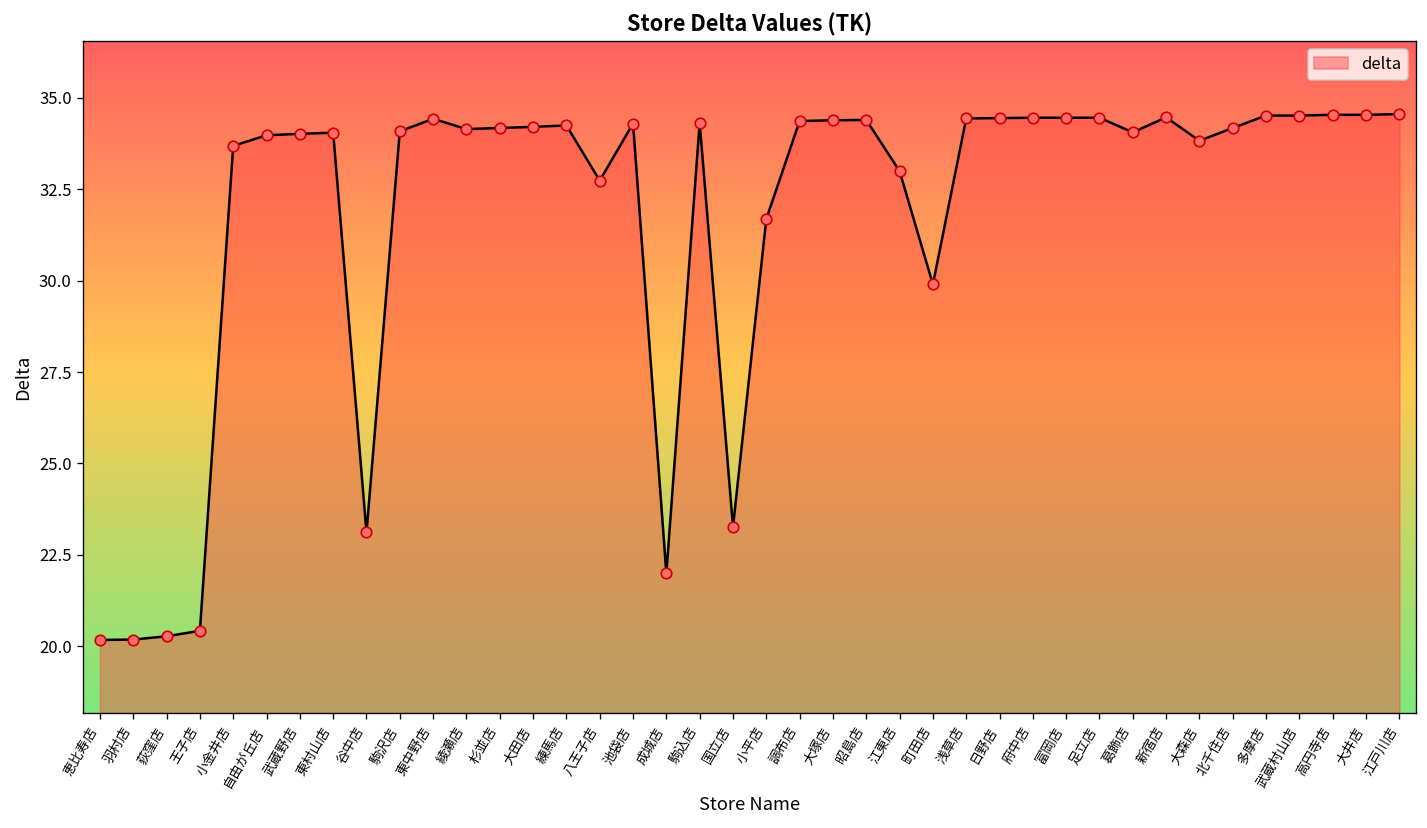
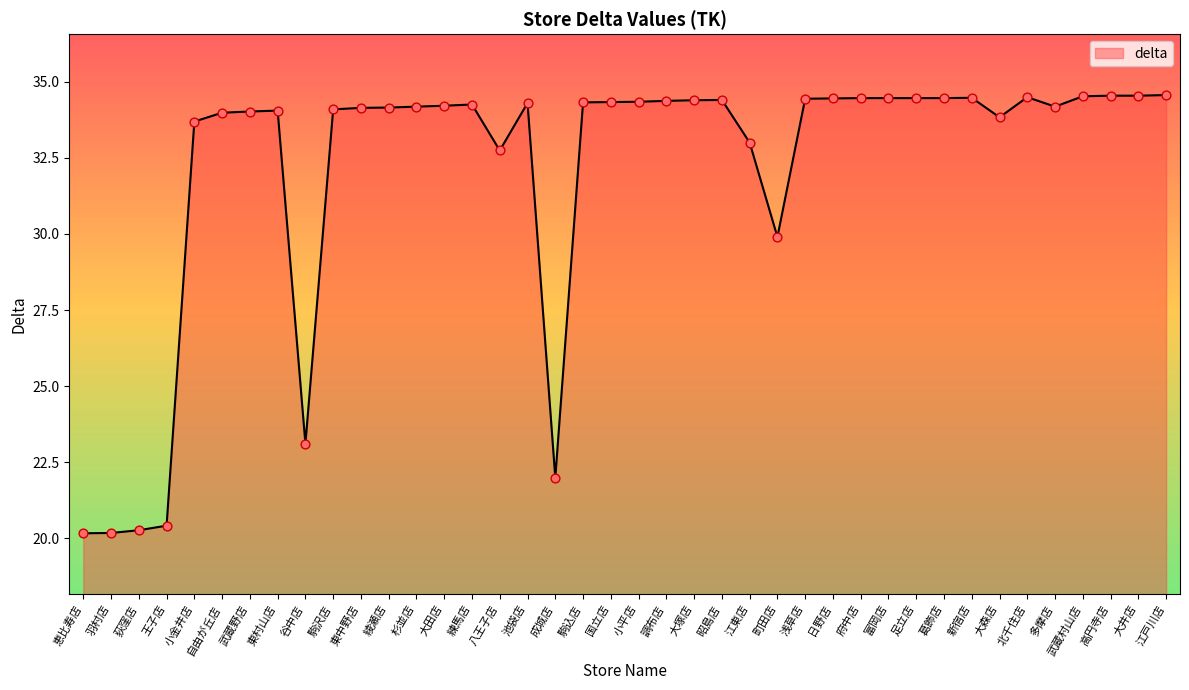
  {
    "恵比寿店": 20.2,
    "羽村店": 20.2,
    "荻窪店": 20.3,
    "王子店": 20.4,
    "小金井店": 33.7,
    "自由が丘店": 34.0,
    "武蔵野店": 34.0,
    "東村山店": 34.1,
    "谷中店": 23.1,
    "駒沢店": 34.1,
-   "東中野店": 34.4,
+   "東中野店": 34.1,
    "綾瀬店": 34.2,
    "杉並店": 34.2,
    "大田店": 34.2,
    "練馬店": 34.3,
    "八王子店": 32.7,
    "池袋店": 34.3,
    "成城店": 22.0,
    "駒込店": 34.3,
-   "国立店": 23.3,
-   "小平店": 31.7,
+   "国立店": 34.3,
+   "小平店": 34.3,
    "調布店": 34.4,
    "大塚店": 34.4,
    "昭島店": 34.4,
    "江東店": 33.0,
    "町田店": 29.9,
    "浅草店": 34.4,
    "日野店": 34.5,
    "府中店": 34.5,
    "富岡店": 34.5,
    "足立店": 34.5,
-   "葛飾店": 34.1,
+   "葛飾店": 34.5,
    "新宿店": 34.5,
    "大森店": 33.8,
-   "北千住店": 34.2,
-   "多摩店": 34.5,
+   "北千住店": 34.5,
+   "多摩店": 34.2,
    "武蔵村山店": 34.5,
    "高円寺店": 34.5,
    "大井店": 34.5,
    "江戸川店": 34.6
  }
